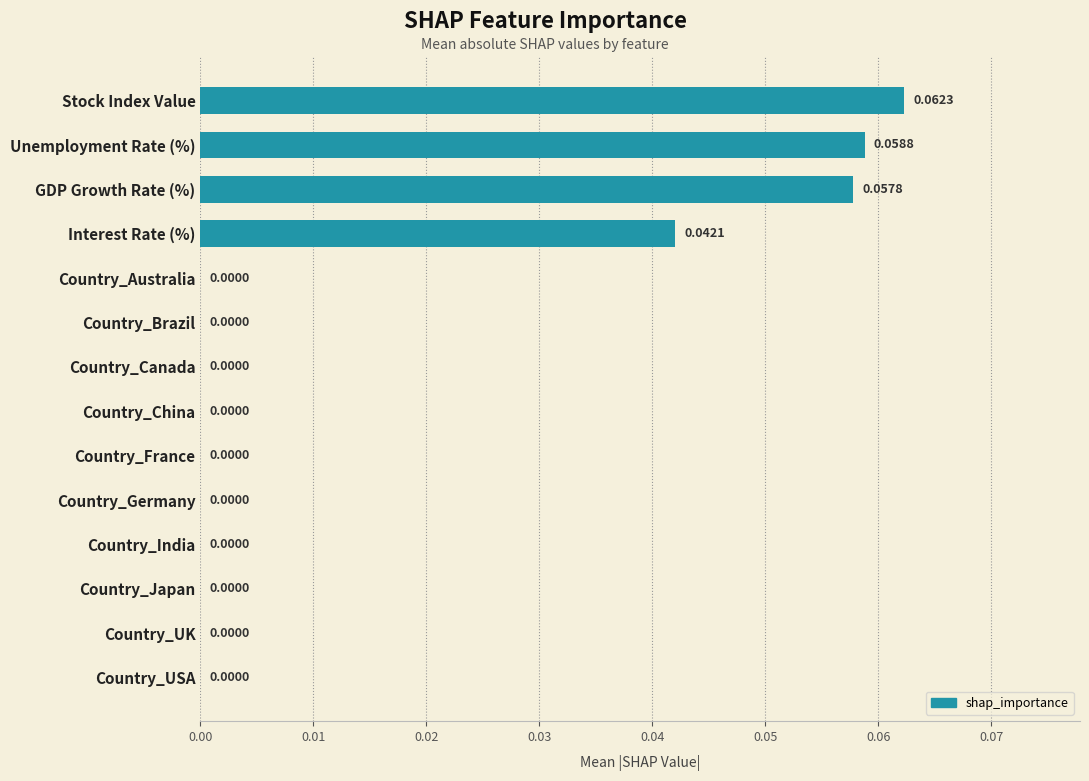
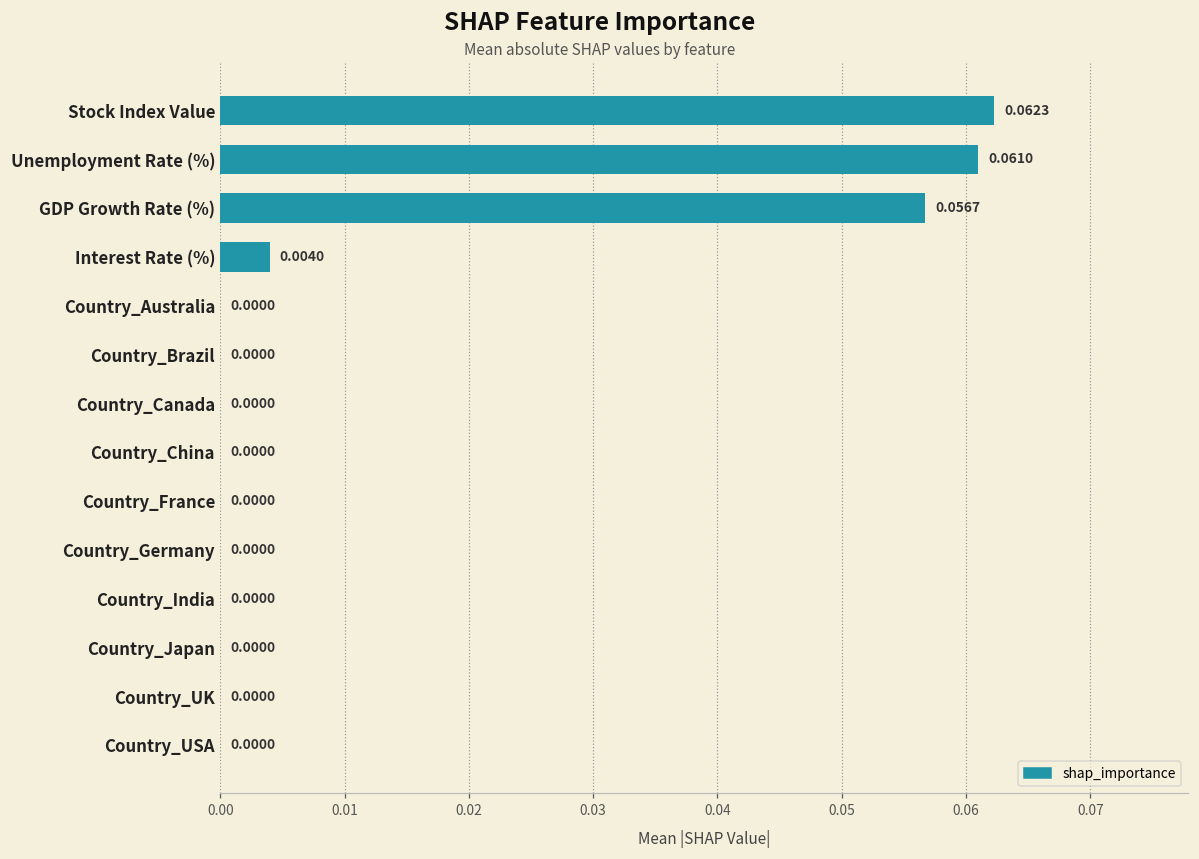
  {
    "Stock Index Value": 0.0623,
-   "Unemployment Rate (%)": 0.0588,
-   "GDP Growth Rate (%)": 0.0578,
-   "Interest Rate (%)": 0.0421,
+   "Unemployment Rate (%)": 0.0610,
+   "GDP Growth Rate (%)": 0.0567,
+   "Interest Rate (%)": 0.0040,
    "Country_Australia": 0.0000,
    "Country_Brazil": 0.0000,
    "Country_Canada": 0.0000,
    "Country_China": 0.0000,
    "Country_France": 0.0000,
    "Country_Germany": 0.0000,
    "Country_India": 0.0000,
    "Country_Japan": 0.0000,
    "Country_UK": 0.0000,
    "Country_USA": 0.0000
  }
